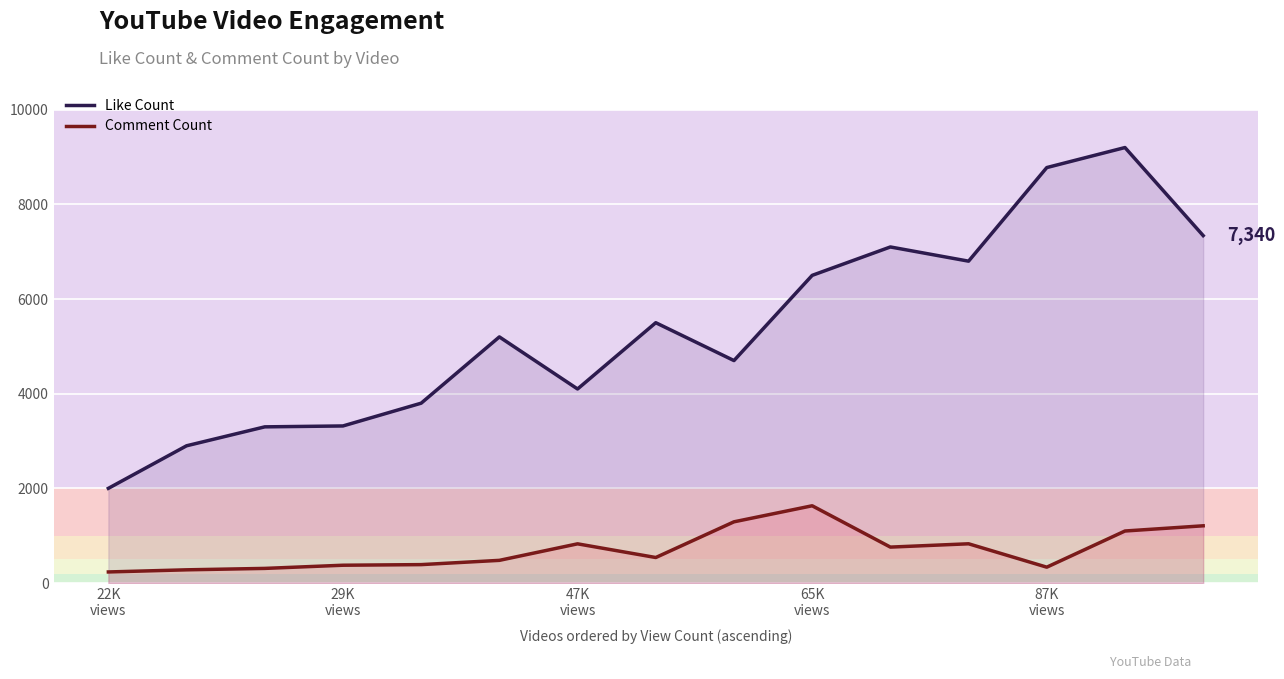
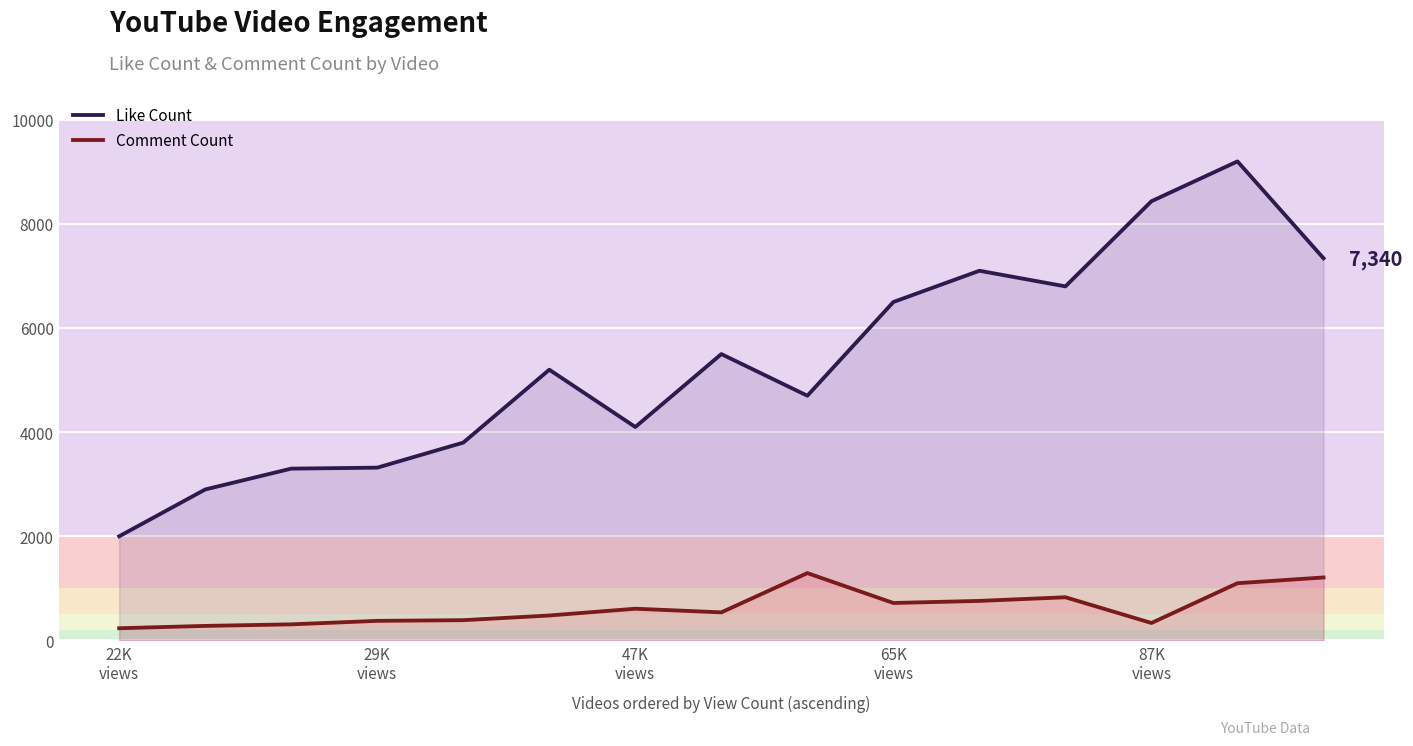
  {
    "Like Count": {
      "22K views": 2000,
      "29K views": 3300,
      "47K views": 4100,
      "65K views": 6500,
-     "87K views": 8800
+     "87K views": 8400
    },
    "Comment Count": {
      "22K views": 200,
      "29K views": 400,
-     "47K views": 800,
-     "65K views": 1600,
+     "47K views": 600,
+     "65K views": 700,
      "87K views": 300
    }
  }
